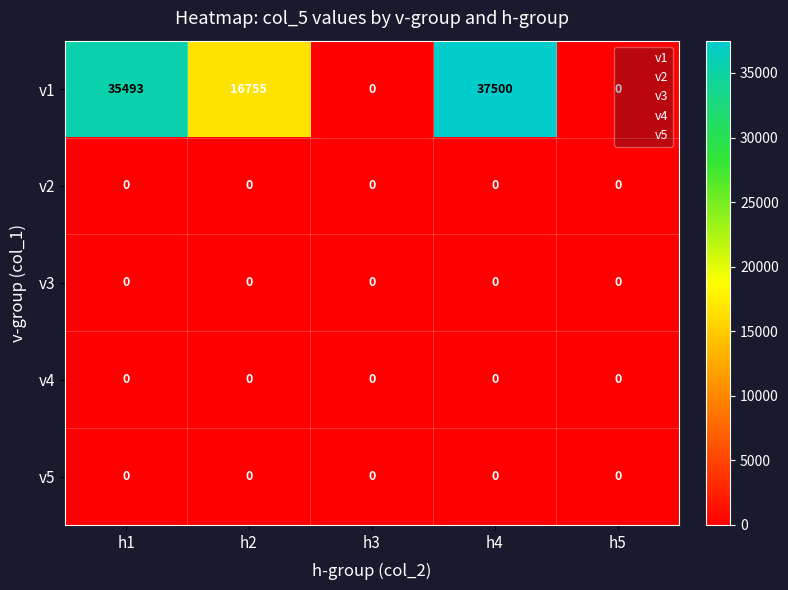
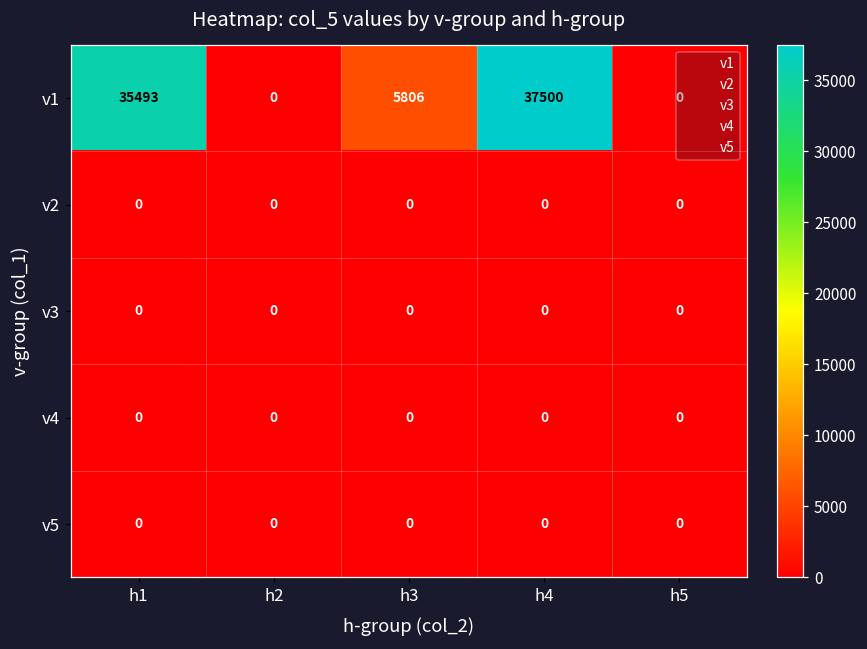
  {
    "v1": {
-     "h2": 16755,
-     "h3": 0
+     "h2": 0,
+     "h3": 5806
    }
  }
